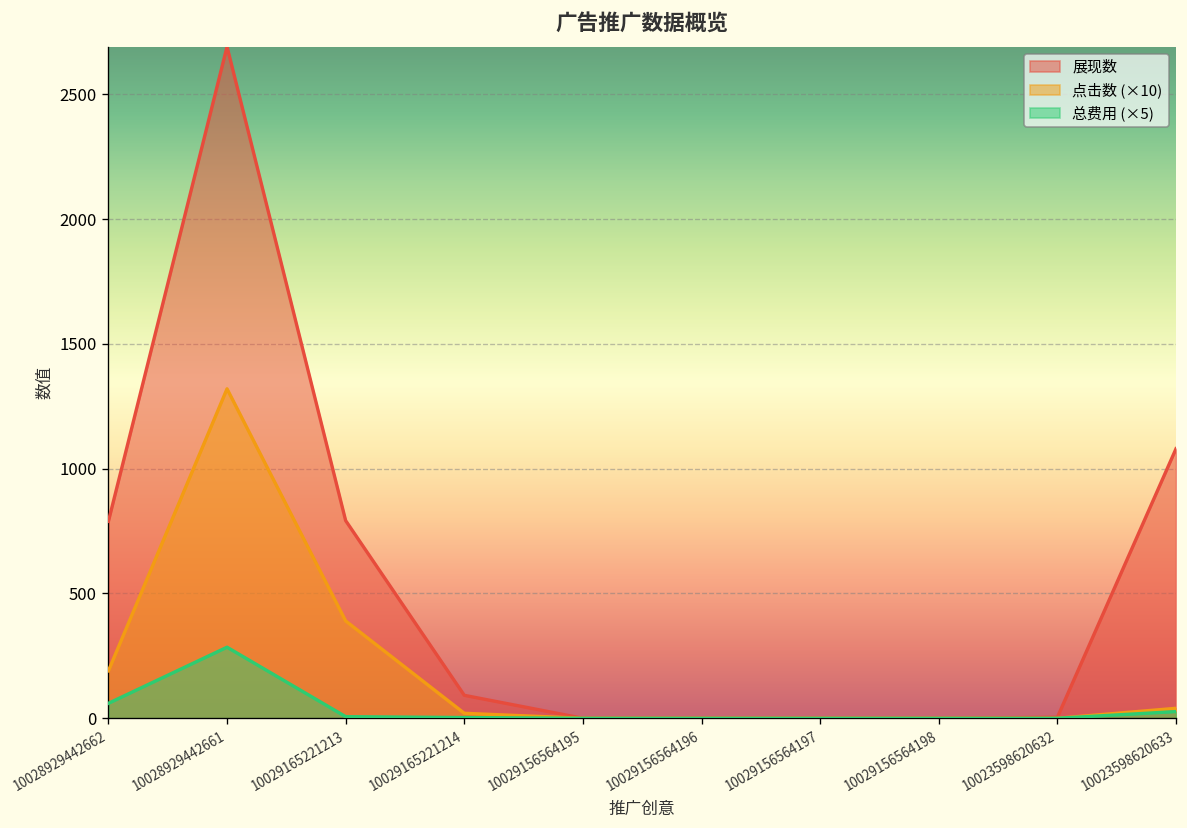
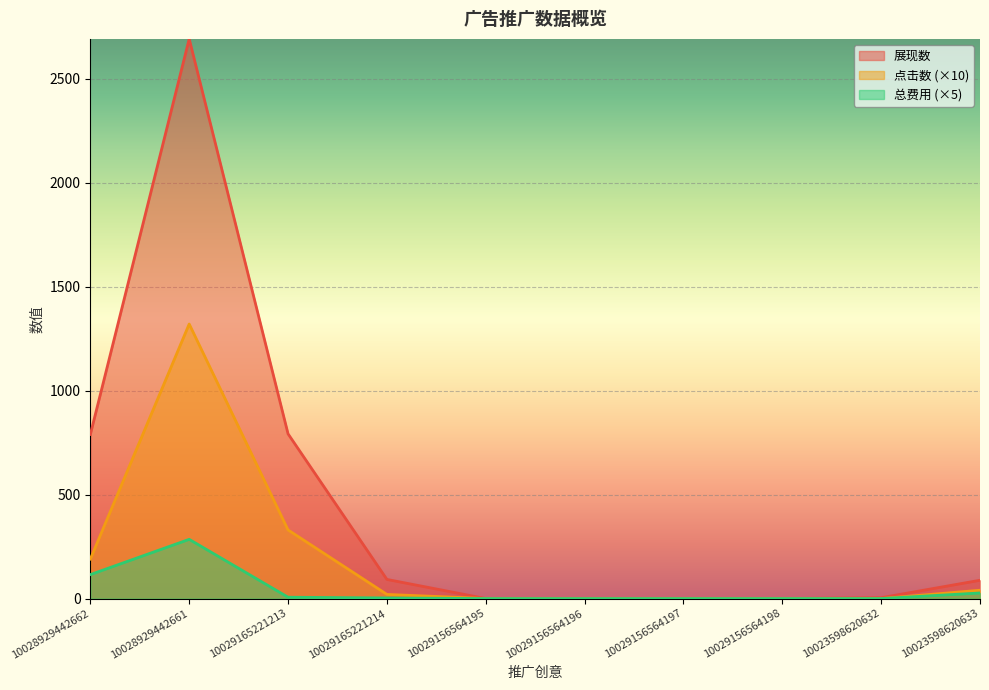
  {
    "展现数": {
      "10028929442662": 790,
      "10028929442661": 2690,
      "10029165221213": 790,
      "10029165221214": 90,
-     "10023598620633": 1080
+     "10023598620633": 90
    },
    "点击数 (×10)": {
      "10028929442662": 190,
      "10028929442661": 1320,
-     "10029165221213": 390,
+     "10029165221213": 330,
      "10029165221214": 20,
      "10023598620633": 40
    },
    "总费用 (×5)": {
-     "10028929442662": 60,
+     "10028929442662": 120,
      "10028929442661": 280,
      "10029165221213": 10,
      "10029165221214": 0,
      "10023598620633": 30
    }
  }
